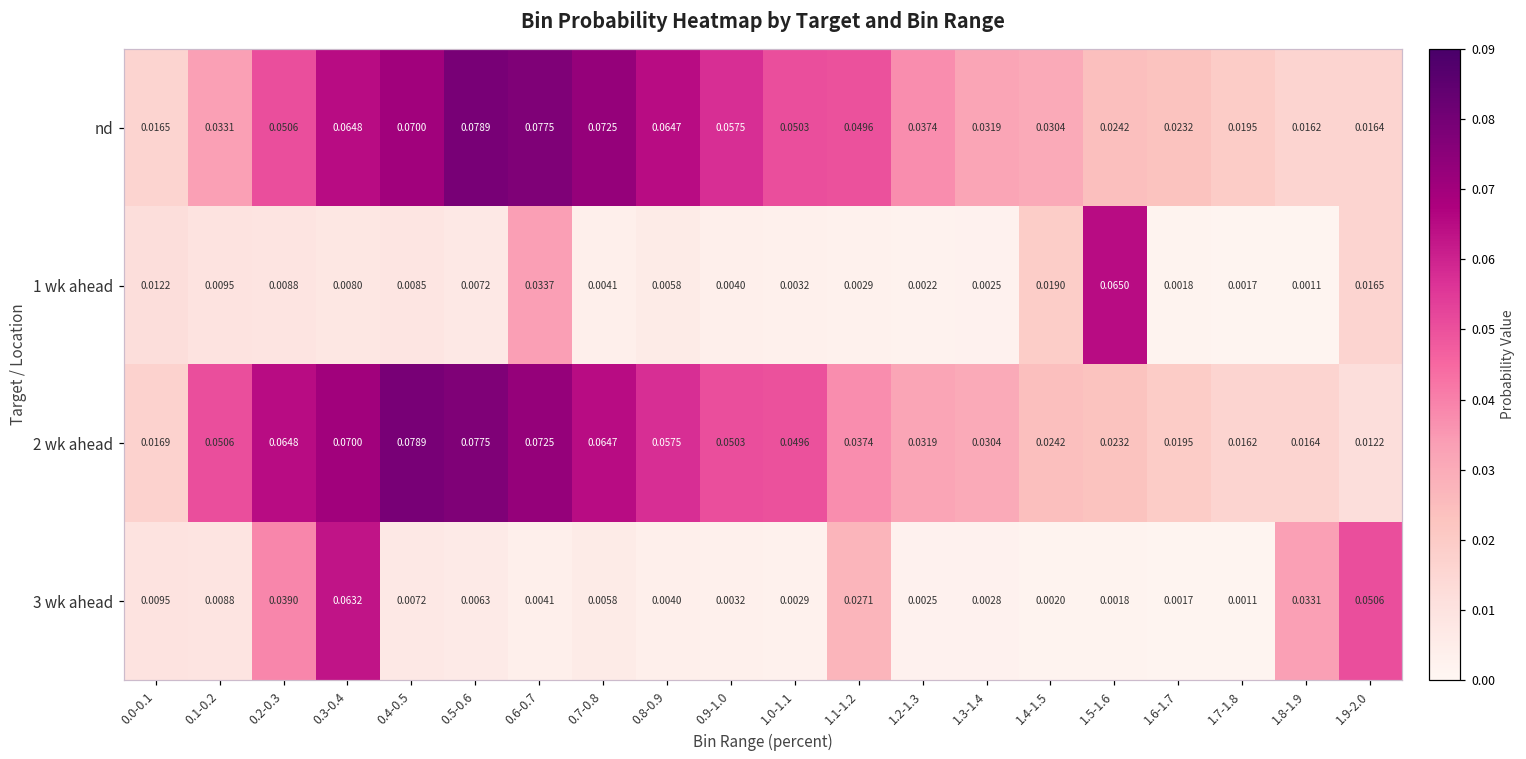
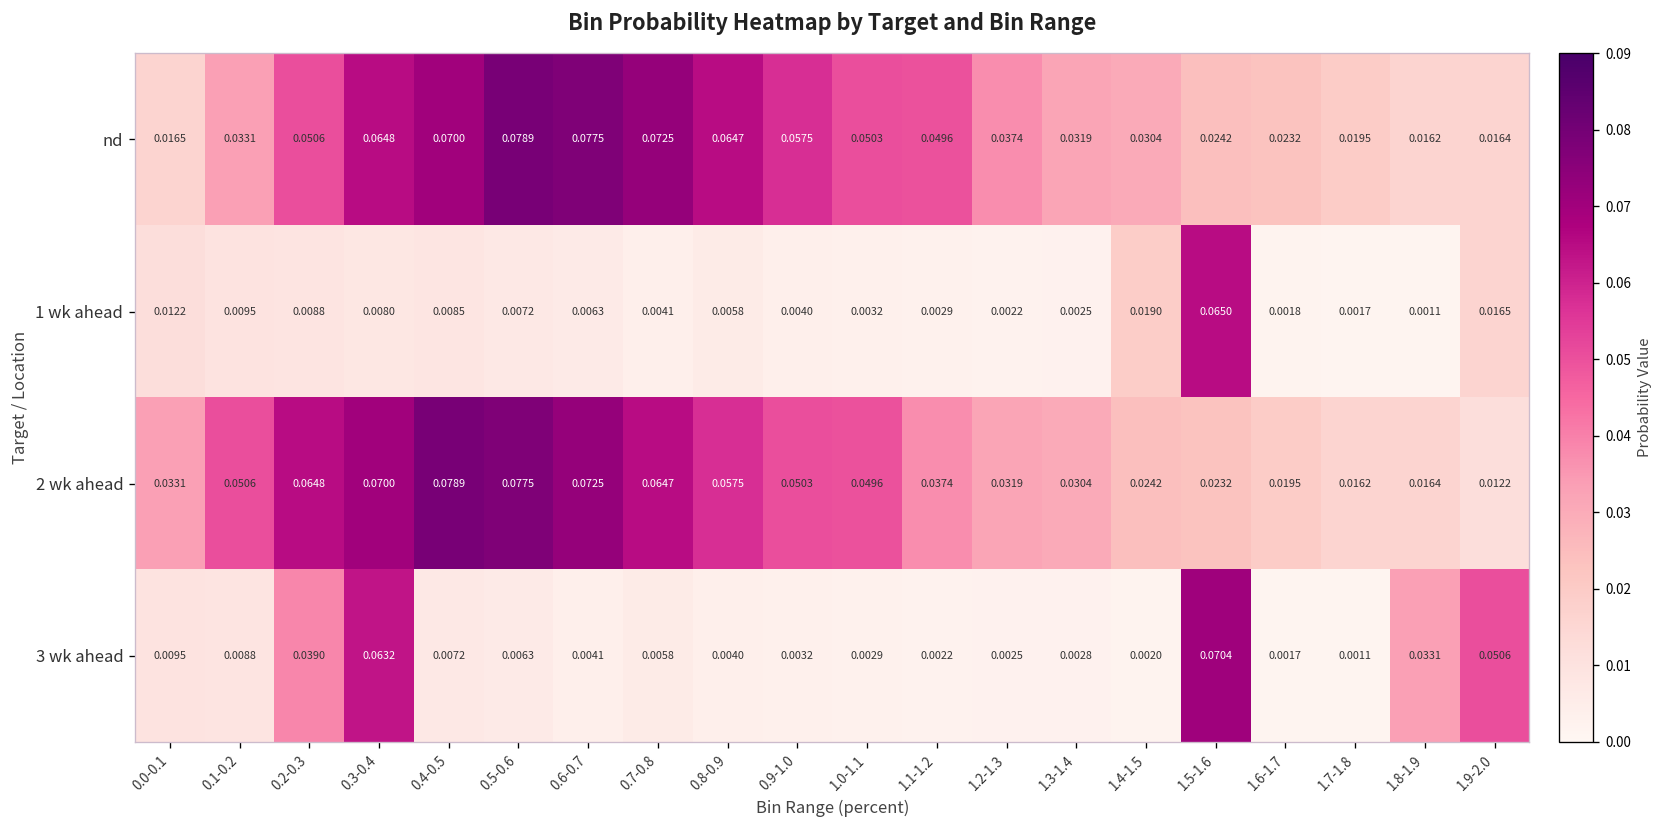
  {
    "nd": {
      "0.0-0.1": 0.0165,
      "0.1-0.2": 0.0331,
      "0.2-0.3": 0.0506,
      "0.3-0.4": 0.0648,
      "0.4-0.5": 0.0700,
      "0.5-0.6": 0.0789,
      "0.6-0.7": 0.0775,
      "0.7-0.8": 0.0725,
      "0.8-0.9": 0.0647,
      "0.9-1.0": 0.0575,
      "1.0-1.1": 0.0503,
      "1.1-1.2": 0.0496,
      "1.2-1.3": 0.0374,
      "1.3-1.4": 0.0319,
      "1.4-1.5": 0.0304,
      "1.5-1.6": 0.0242,
      "1.6-1.7": 0.0232,
      "1.7-1.8": 0.0195,
      "1.8-1.9": 0.0162,
      "1.9-2.0": 0.0164
    },
    "1 wk ahead": {
      "0.0-0.1": 0.0122,
      "0.1-0.2": 0.0095,
      "0.2-0.3": 0.0088,
      "0.3-0.4": 0.0080,
      "0.4-0.5": 0.0085,
      "0.5-0.6": 0.0072,
-     "0.6-0.7": 0.0337,
+     "0.6-0.7": 0.0063,
      "0.7-0.8": 0.0041,
      "0.8-0.9": 0.0058,
      "0.9-1.0": 0.0040,
      "1.0-1.1": 0.0032,
      "1.1-1.2": 0.0029,
      "1.2-1.3": 0.0022,
      "1.3-1.4": 0.0025,
      "1.4-1.5": 0.0190,
      "1.5-1.6": 0.0650,
      "1.6-1.7": 0.0018,
      "1.7-1.8": 0.0017,
      "1.8-1.9": 0.0011,
      "1.9-2.0": 0.0165
    },
    "2 wk ahead": {
-     "0.0-0.1": 0.0169,
+     "0.0-0.1": 0.0331,
      "0.1-0.2": 0.0506,
      "0.2-0.3": 0.0648,
      "0.3-0.4": 0.0700,
      "0.4-0.5": 0.0789,
      "0.5-0.6": 0.0775,
      "0.6-0.7": 0.0725,
      "0.7-0.8": 0.0647,
      "0.8-0.9": 0.0575,
      "0.9-1.0": 0.0503,
      "1.0-1.1": 0.0496,
      "1.1-1.2": 0.0374,
      "1.2-1.3": 0.0319,
      "1.3-1.4": 0.0304,
      "1.4-1.5": 0.0242,
      "1.5-1.6": 0.0232,
      "1.6-1.7": 0.0195,
      "1.7-1.8": 0.0162,
      "1.8-1.9": 0.0164,
      "1.9-2.0": 0.0122
    },
    "3 wk ahead": {
      "0.0-0.1": 0.0095,
      "0.1-0.2": 0.0088,
      "0.2-0.3": 0.0390,
      "0.3-0.4": 0.0632,
      "0.4-0.5": 0.0072,
      "0.5-0.6": 0.0063,
      "0.6-0.7": 0.0041,
      "0.7-0.8": 0.0058,
      "0.8-0.9": 0.0040,
      "0.9-1.0": 0.0032,
      "1.0-1.1": 0.0029,
-     "1.1-1.2": 0.0271,
+     "1.1-1.2": 0.0022,
      "1.2-1.3": 0.0025,
      "1.3-1.4": 0.0028,
      "1.4-1.5": 0.0020,
-     "1.5-1.6": 0.0018,
+     "1.5-1.6": 0.0704,
      "1.6-1.7": 0.0017,
      "1.7-1.8": 0.0011,
      "1.8-1.9": 0.0331,
      "1.9-2.0": 0.0506
    }
  }
